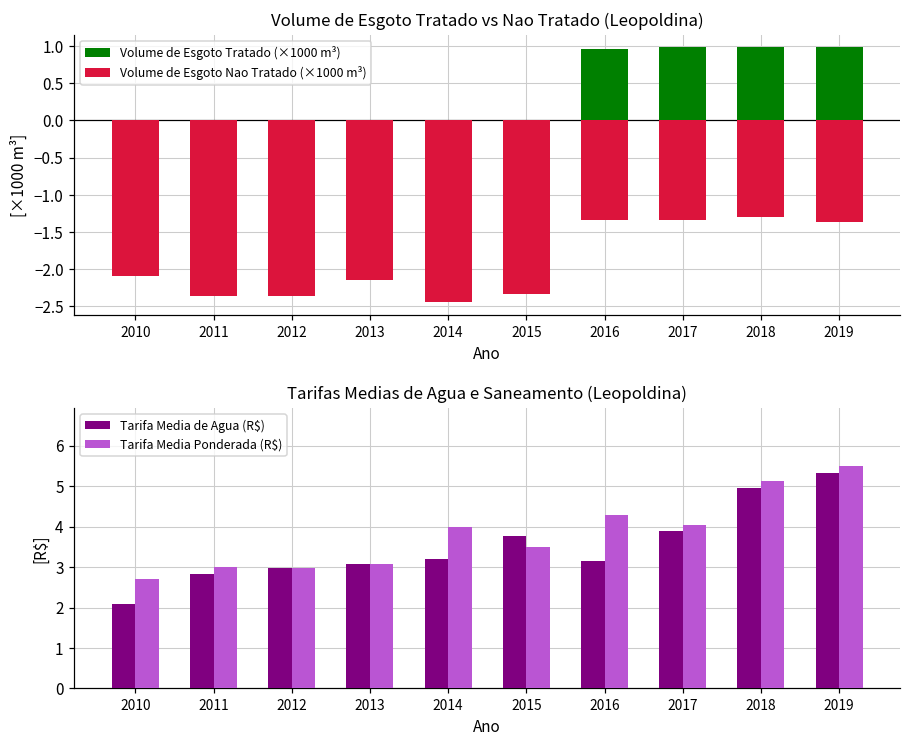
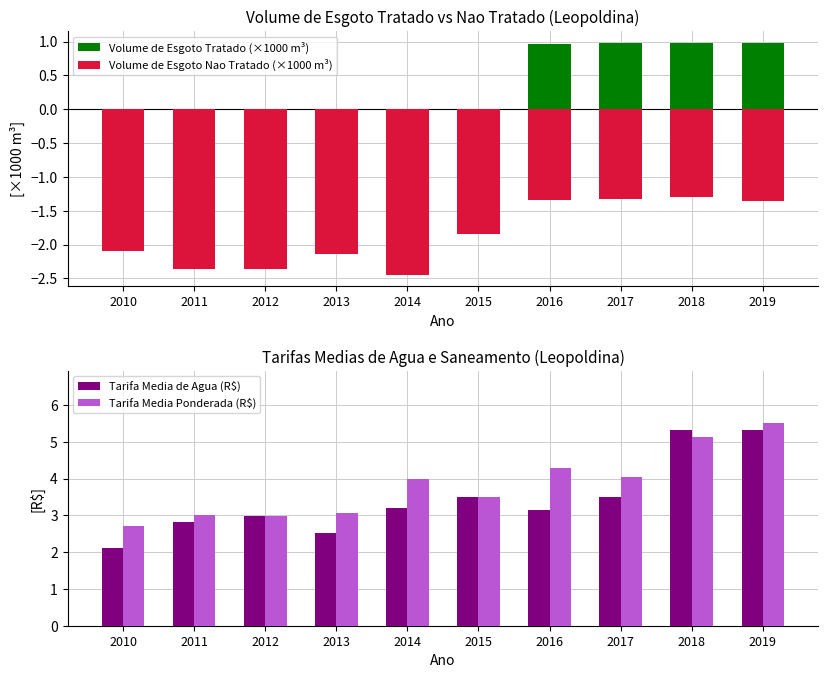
  {
    "Volume de Esgoto Tratado vs Nao Tratado (Leopoldina)": {
      "Volume de Esgoto Tratado (×1000 m³)": {
        "2010": 0.0,
        "2011": 0.0,
        "2012": 0.0,
        "2013": 0.0,
        "2014": 0.0,
        "2015": 0.0,
        "2016": 1.0,
        "2017": 1.0,
        "2018": 1.0,
        "2019": 1.0
      },
      "Volume de Esgoto Nao Tratado (×1000 m³)": {
        "2010": -2.1,
        "2011": -2.4,
        "2012": -2.4,
        "2013": -2.1,
        "2014": -2.4,
-       "2015": -2.3,
+       "2015": -1.8,
        "2016": -1.3,
        "2017": -1.3,
        "2018": -1.3,
        "2019": -1.4
      }
    },
    "Tarifas Medias de Agua e Saneamento (Leopoldina)": {
      "Tarifa Media de Agua (R$)": {
        "2010": 2.1,
        "2011": 2.8,
        "2012": 3.0,
-       "2013": 3.1,
+       "2013": 2.5,
        "2014": 3.2,
-       "2015": 3.8,
+       "2015": 3.5,
        "2016": 3.1,
-       "2017": 3.9,
-       "2018": 5.0,
+       "2017": 3.5,
+       "2018": 5.3,
        "2019": 5.3
      },
      "Tarifa Media Ponderada (R$)": {
        "2010": 2.7,
        "2011": 3.0,
        "2012": 3.0,
        "2013": 3.1,
        "2014": 4.0,
        "2015": 3.5,
        "2016": 4.3,
        "2017": 4.0,
        "2018": 5.1,
        "2019": 5.5
      }
    }
  }
